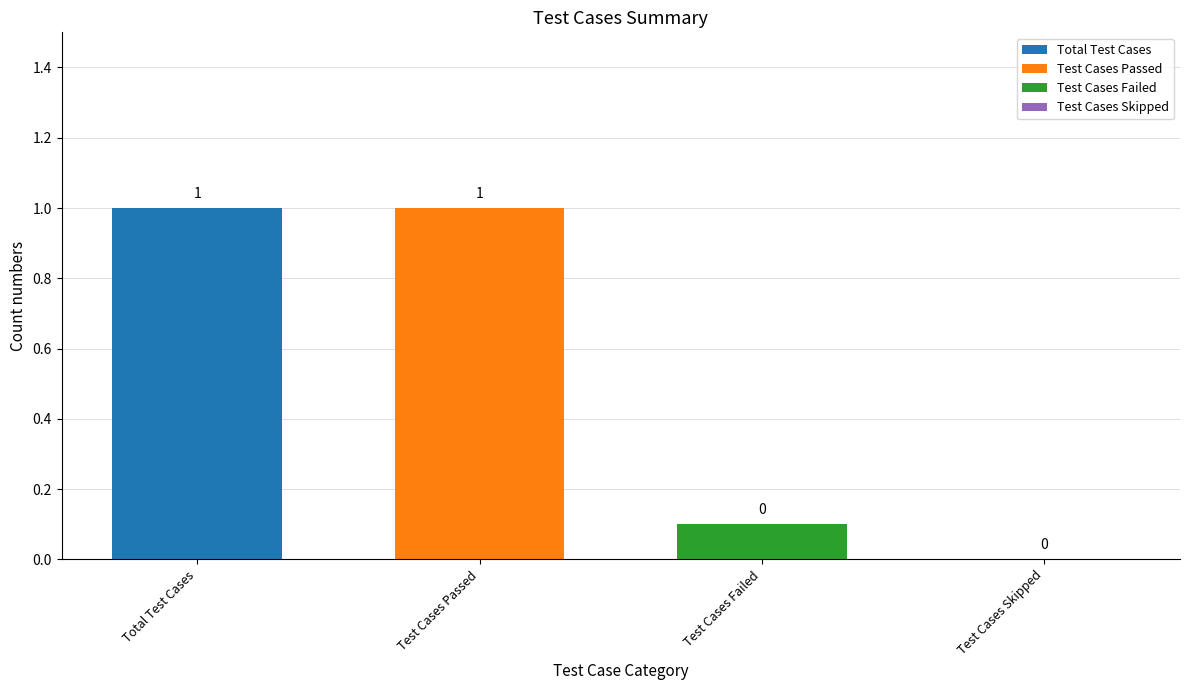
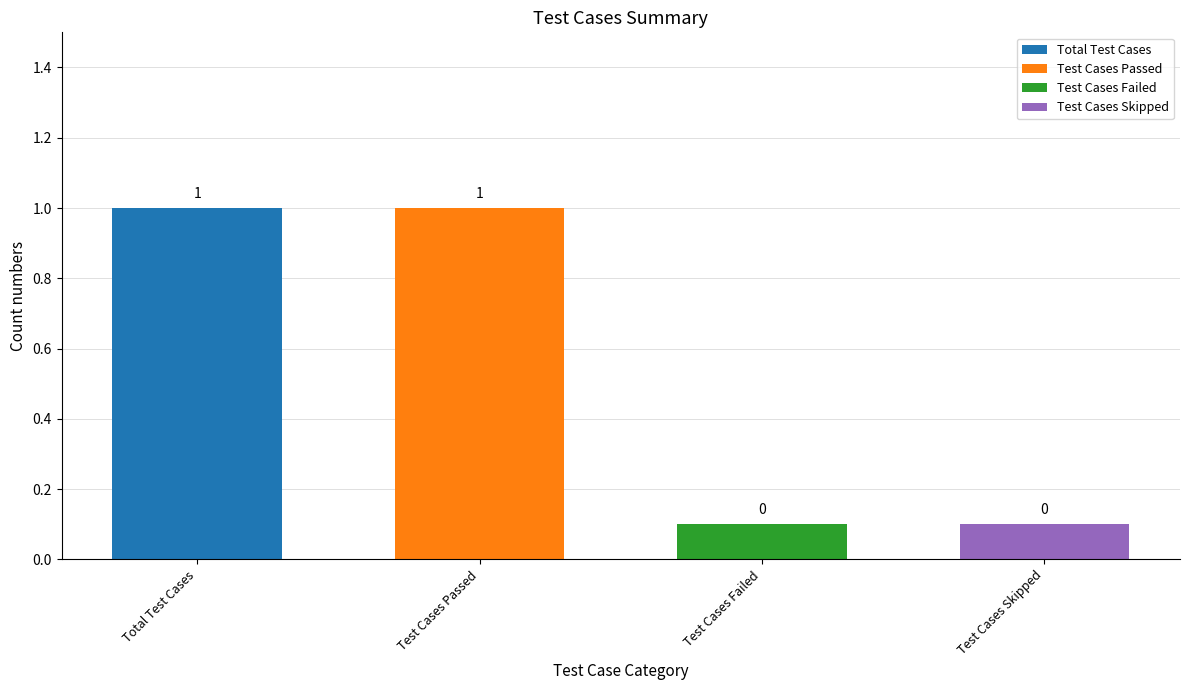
  {
-   "Test Cases Skipped": 0.0
+   "Test Cases Skipped": 0.1
  }
